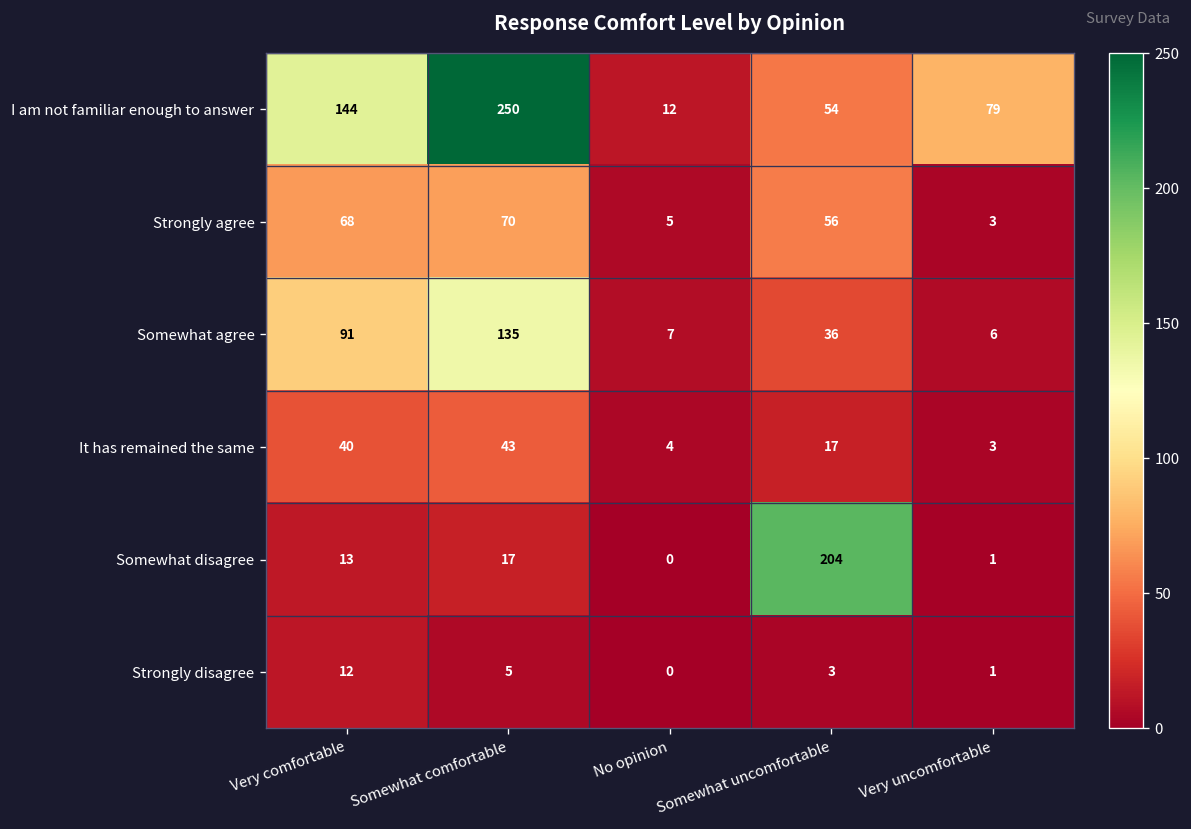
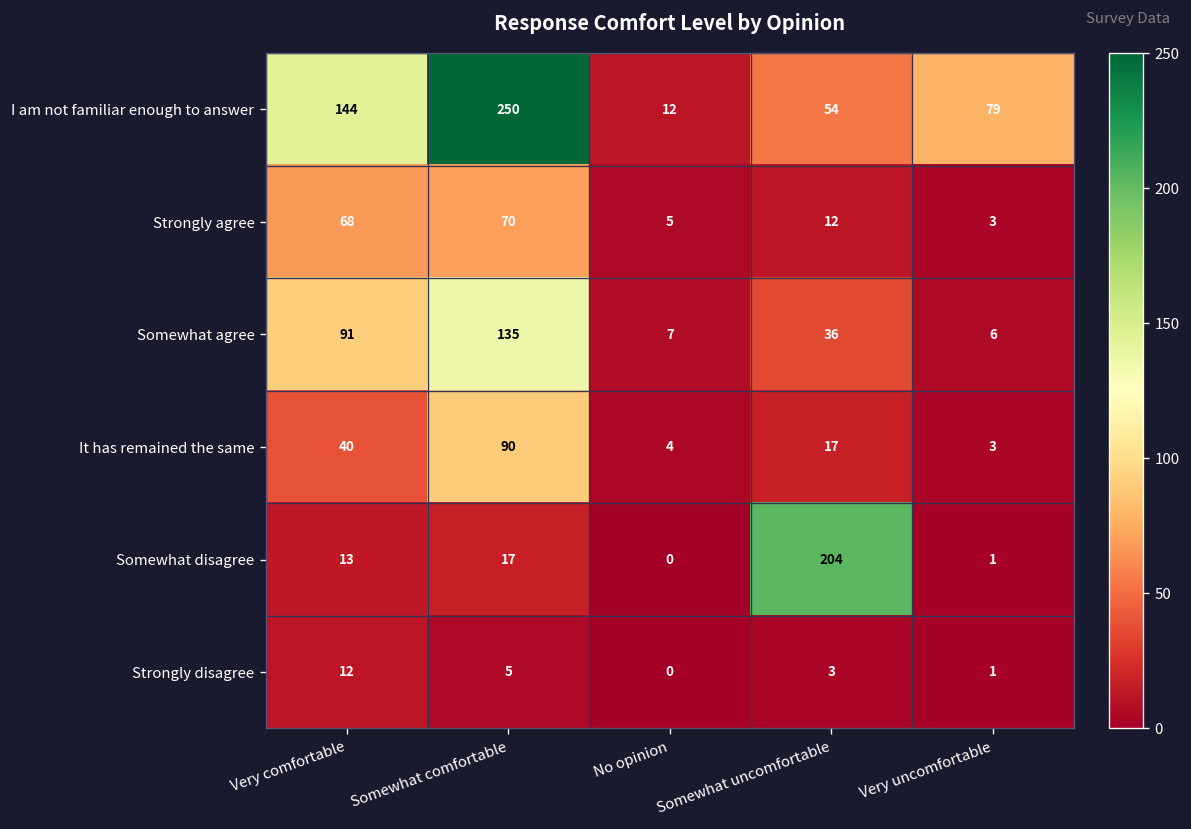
  {
    "I am not familiar enough to answer": {
      "Very comfortable": 144,
      "Somewhat comfortable": 250,
      "No opinion": 12,
      "Somewhat uncomfortable": 54,
      "Very uncomfortable": 79
    },
    "Strongly agree": {
      "Very comfortable": 68,
      "Somewhat comfortable": 70,
      "No opinion": 5,
-     "Somewhat uncomfortable": 56,
+     "Somewhat uncomfortable": 12,
      "Very uncomfortable": 3
    },
    "Somewhat agree": {
      "Very comfortable": 91,
      "Somewhat comfortable": 135,
      "No opinion": 7,
      "Somewhat uncomfortable": 36,
      "Very uncomfortable": 6
    },
    "It has remained the same": {
      "Very comfortable": 40,
-     "Somewhat comfortable": 43,
+     "Somewhat comfortable": 90,
      "No opinion": 4,
      "Somewhat uncomfortable": 17,
      "Very uncomfortable": 3
    },
    "Somewhat disagree": {
      "Very comfortable": 13,
      "Somewhat comfortable": 17,
      "No opinion": 0,
      "Somewhat uncomfortable": 204,
      "Very uncomfortable": 1
    },
    "Strongly disagree": {
      "Very comfortable": 12,
      "Somewhat comfortable": 5,
      "No opinion": 0,
      "Somewhat uncomfortable": 3,
      "Very uncomfortable": 1
    }
  }
